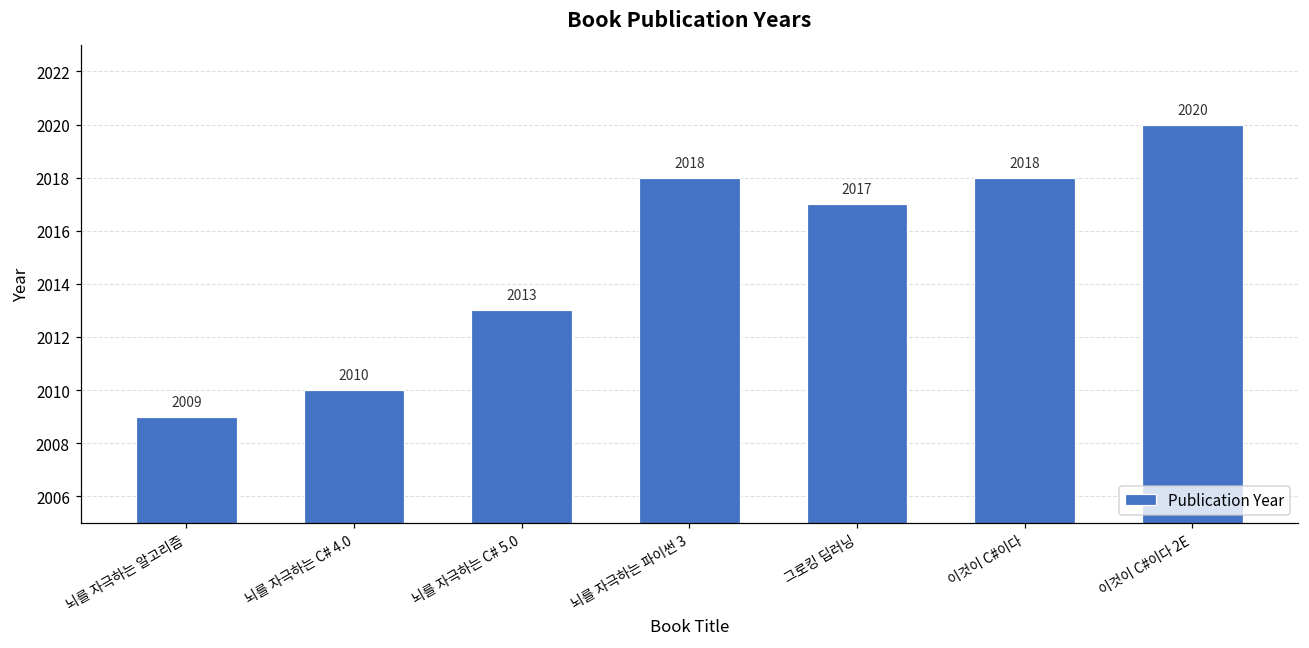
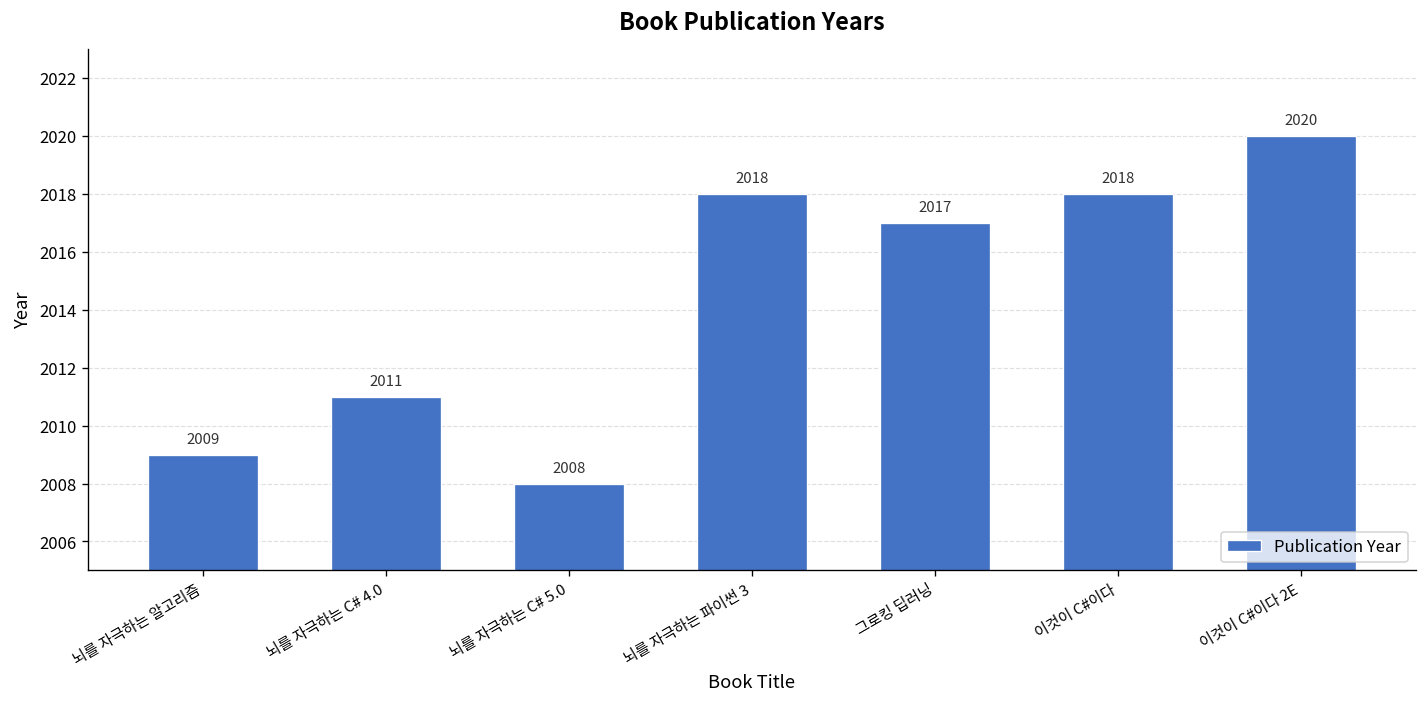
  {
    "뇌를 자극하는 알고리즘": 2009,
-   "뇌를 자극하는 C# 4.0": 2010,
-   "뇌를 자극하는 C# 5.0": 2013,
+   "뇌를 자극하는 C# 4.0": 2011,
+   "뇌를 자극하는 C# 5.0": 2008,
    "뇌를 자극하는 파이썬 3": 2018,
    "그로킹 딥러닝": 2017,
    "이것이 C#이다": 2018,
    "이것이 C#이다 2E": 2020
  }
